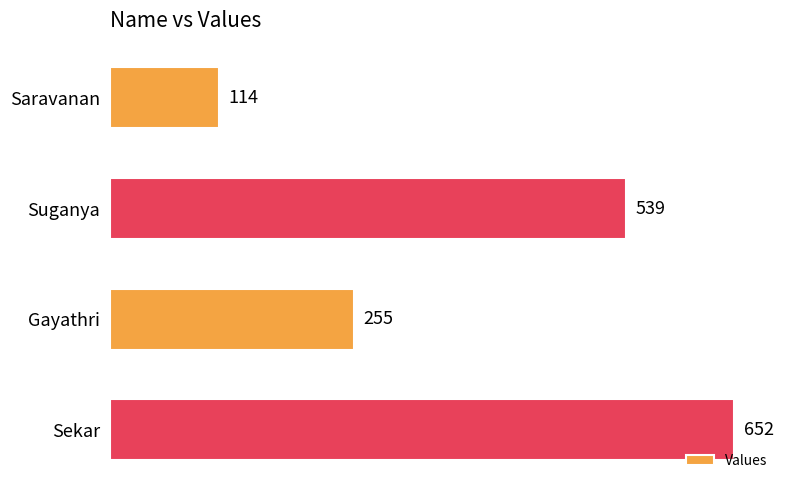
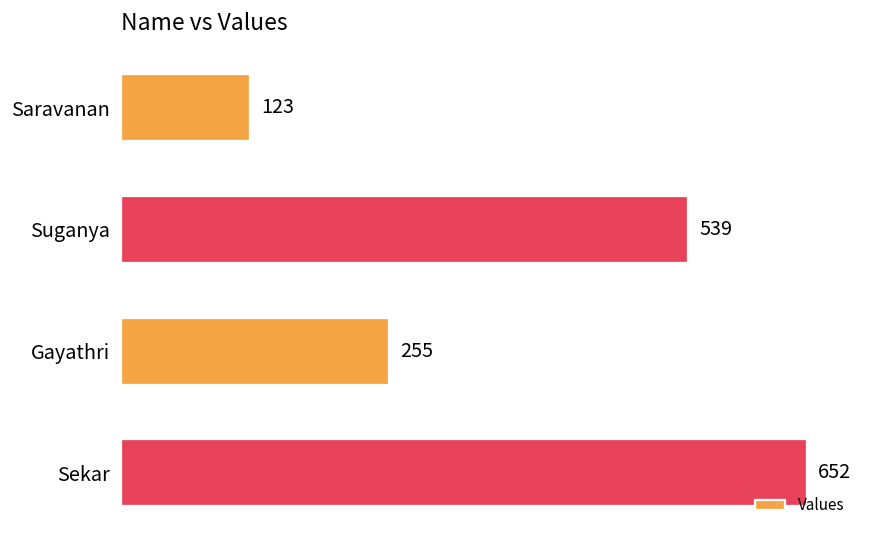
  {
-   "Saravanan": 114,
+   "Saravanan": 123,
    "Suganya": 539,
    "Gayathri": 255,
    "Sekar": 652
  }
